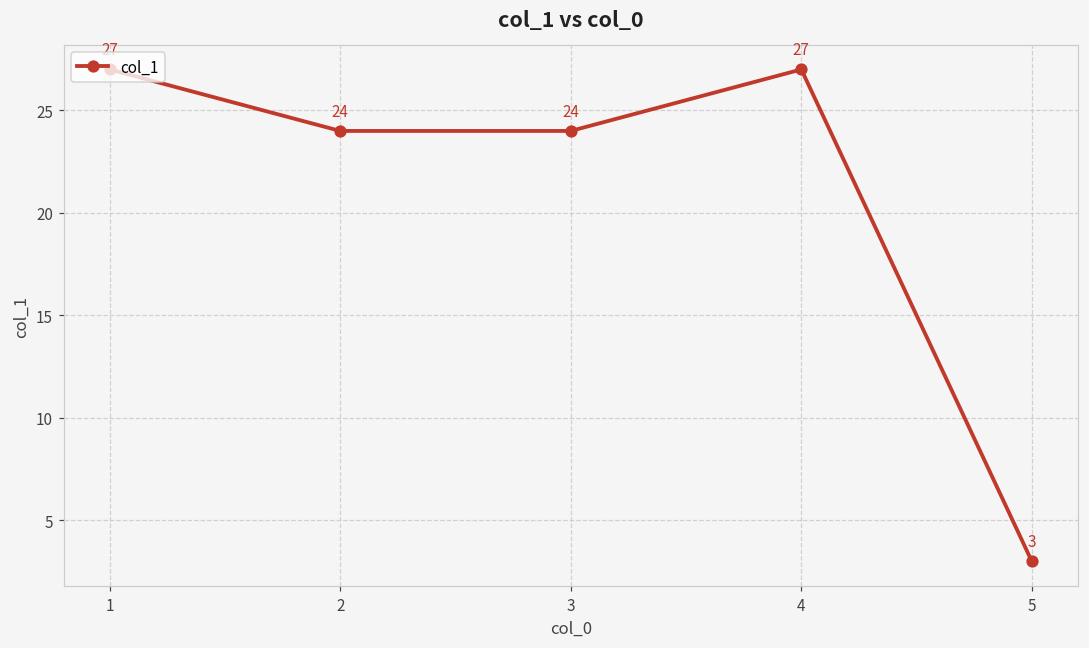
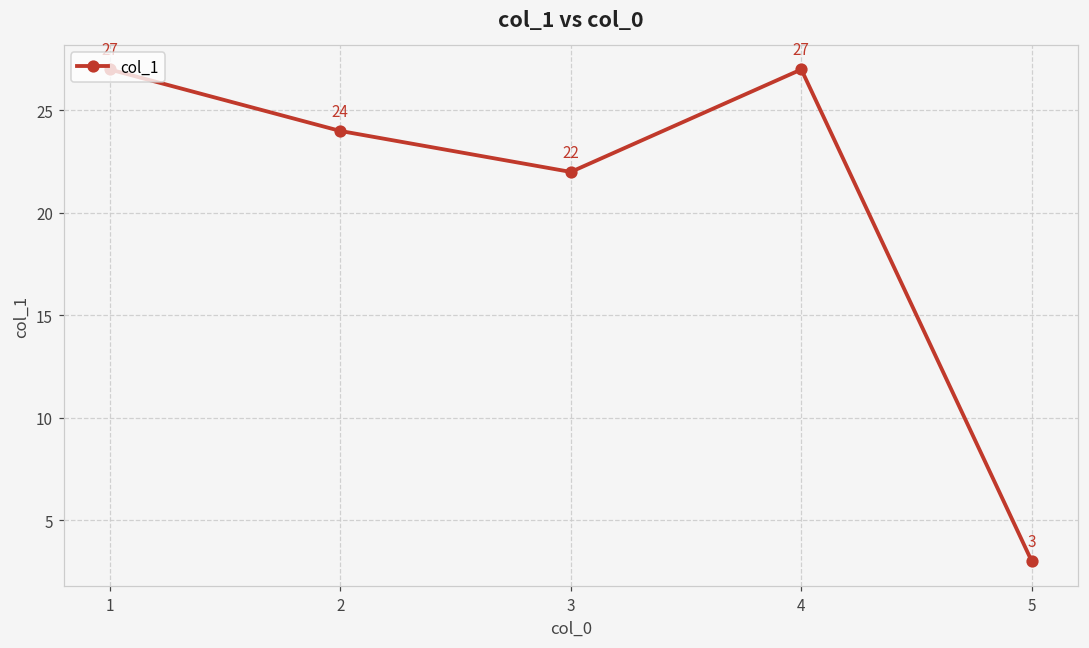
  {
    "2": 24,
-   "3": 24,
+   "3": 22,
    "4": 27,
    "5": 3
  }
